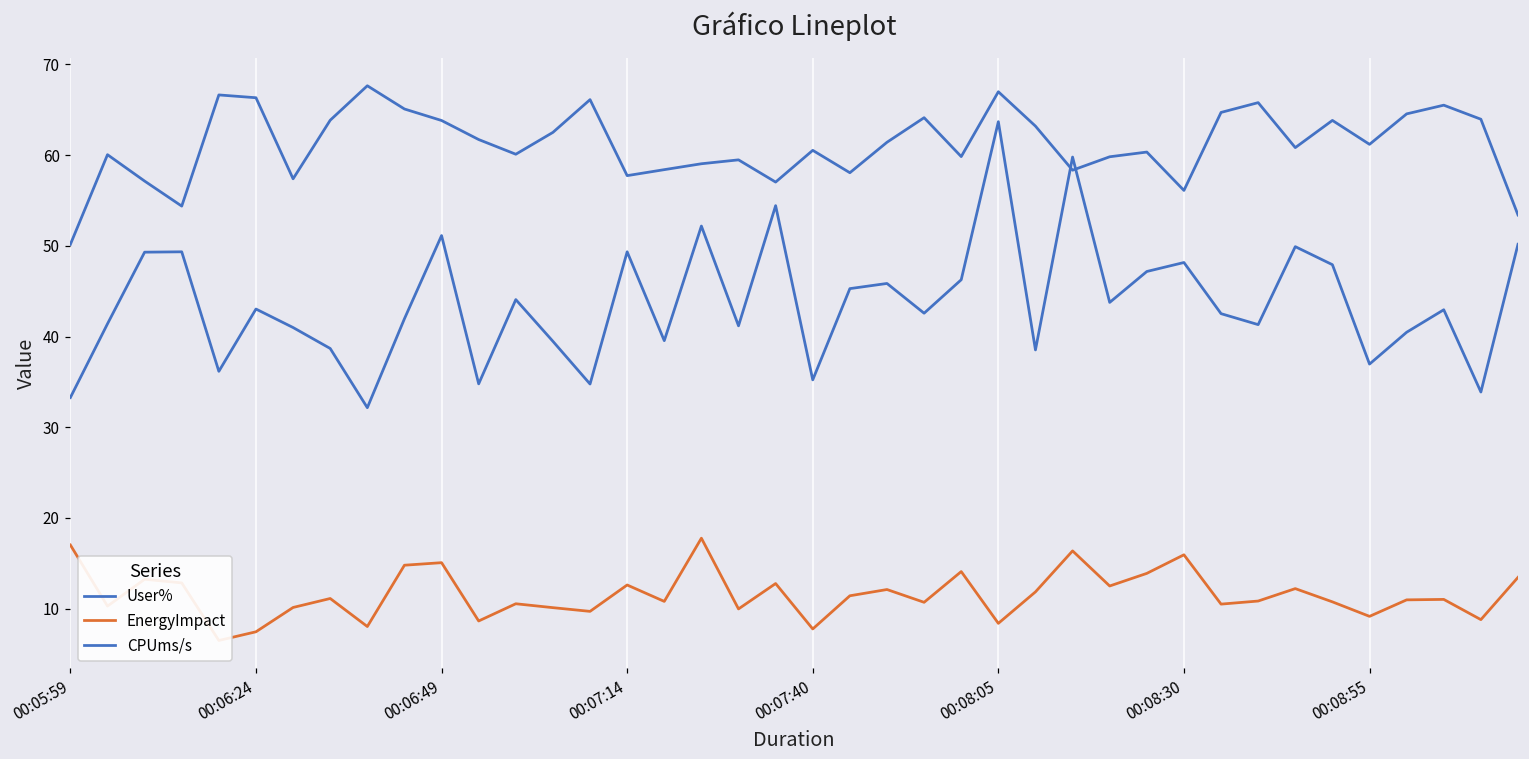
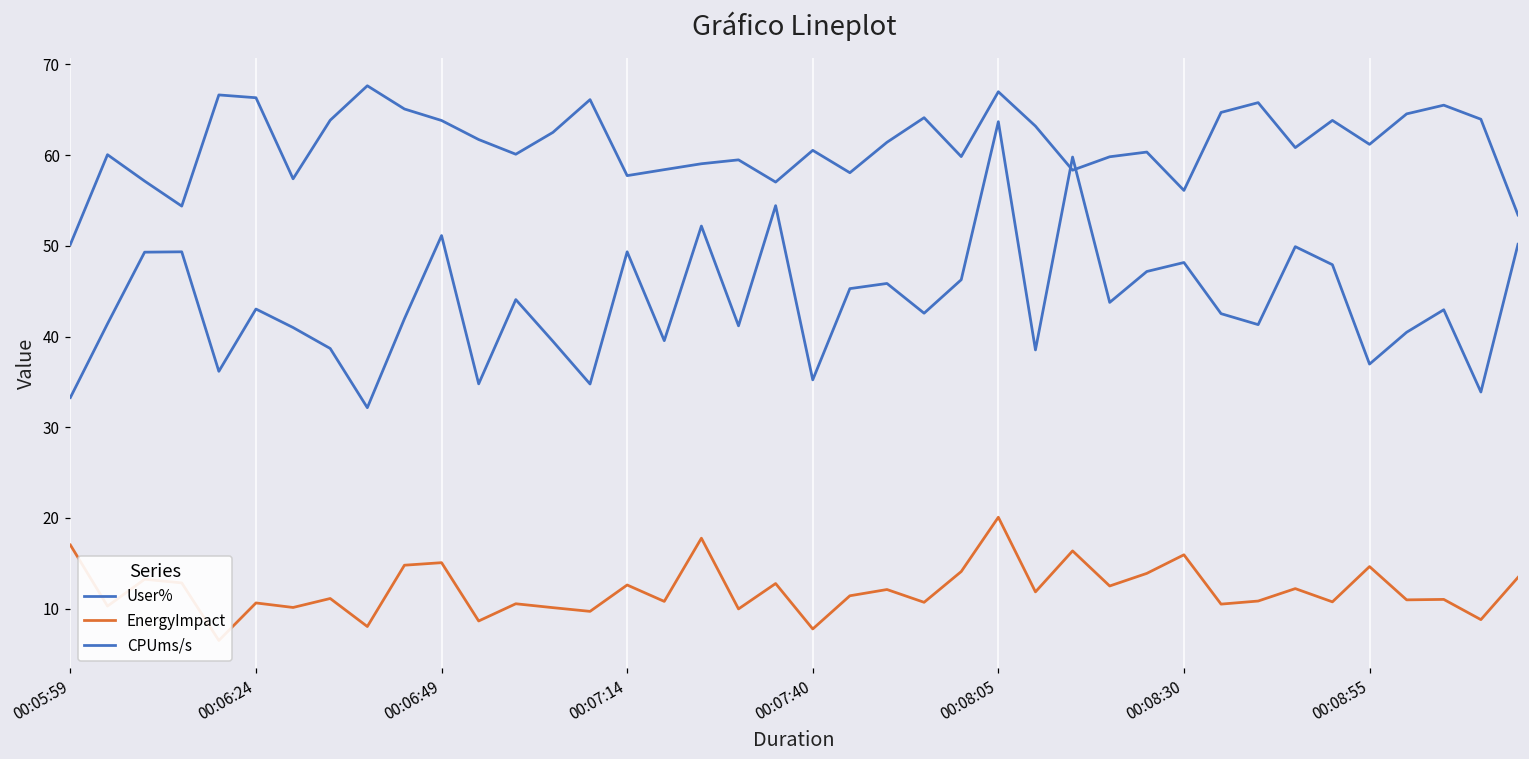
  {
    "EnergyImpact": {
      "00:05:59": 17,
-     "00:06:24": 7,
+     "00:06:24": 11,
      "00:06:49": 15,
      "00:07:14": 13,
      "00:07:40": 8,
-     "00:08:05": 8,
+     "00:08:05": 20,
      "00:08:30": 16,
-     "00:08:55": 9
+     "00:08:55": 15
    }
  }
